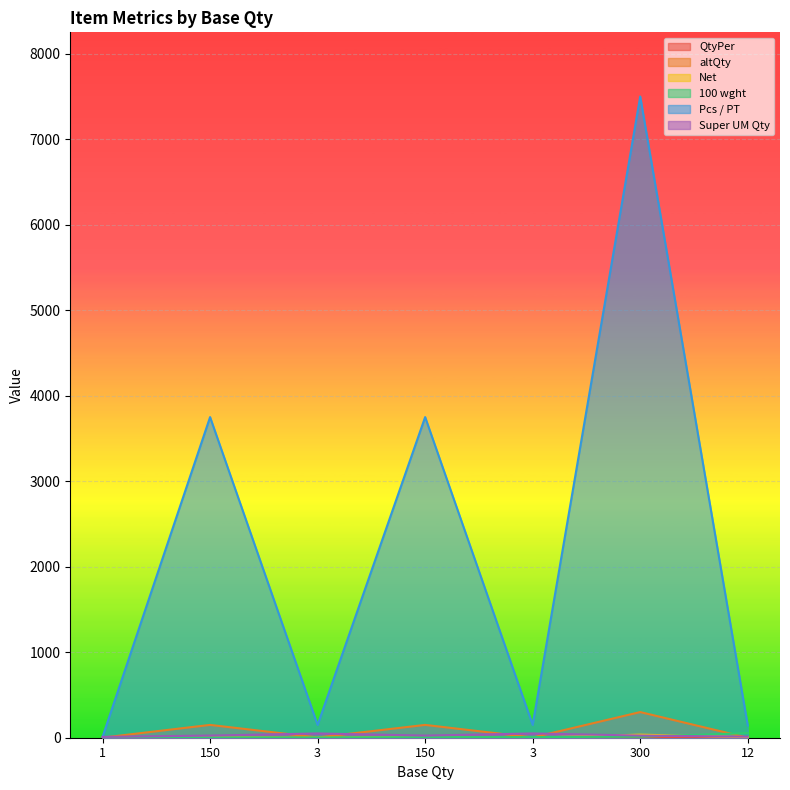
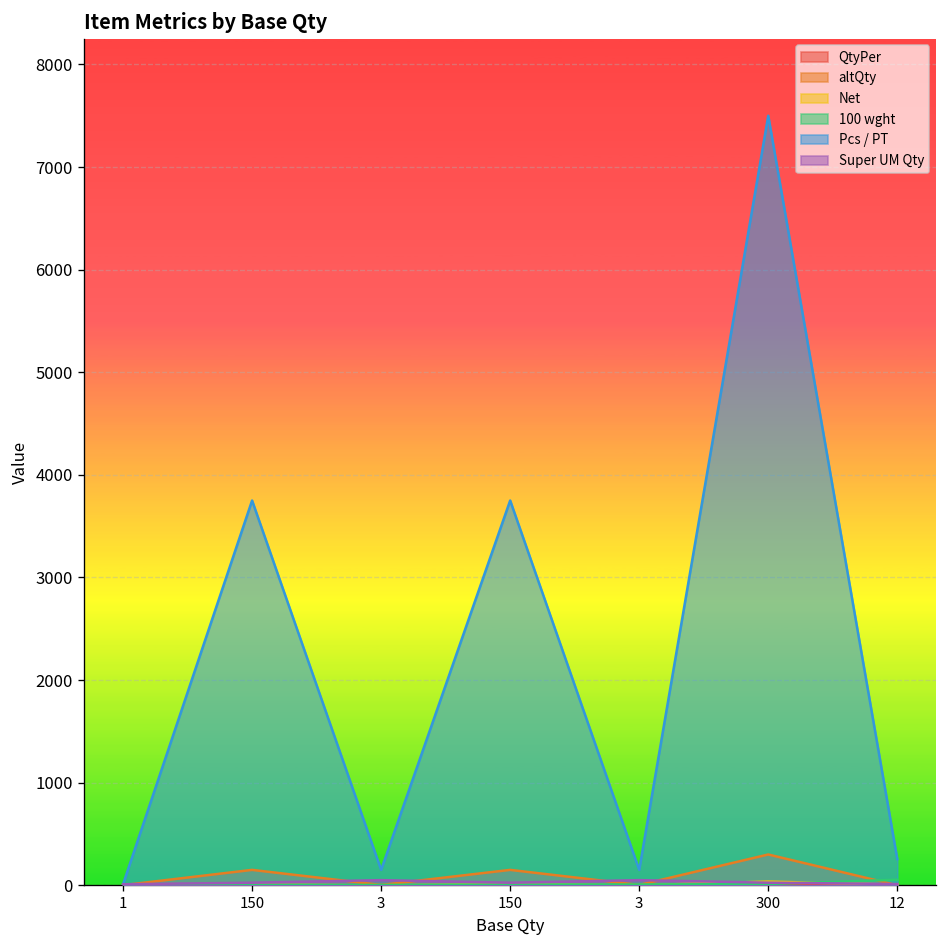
  {
    "100 wght": {
      "12": 100
    },
    "Pcs / PT": {
      "300": 7500,
-     "12": 100
+     "12": 300
    }
  }
